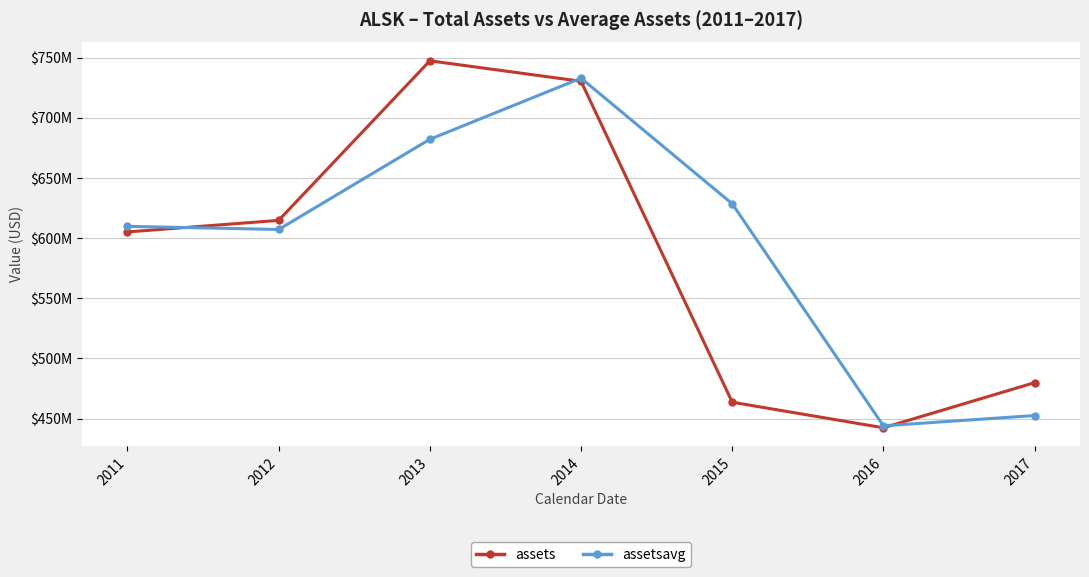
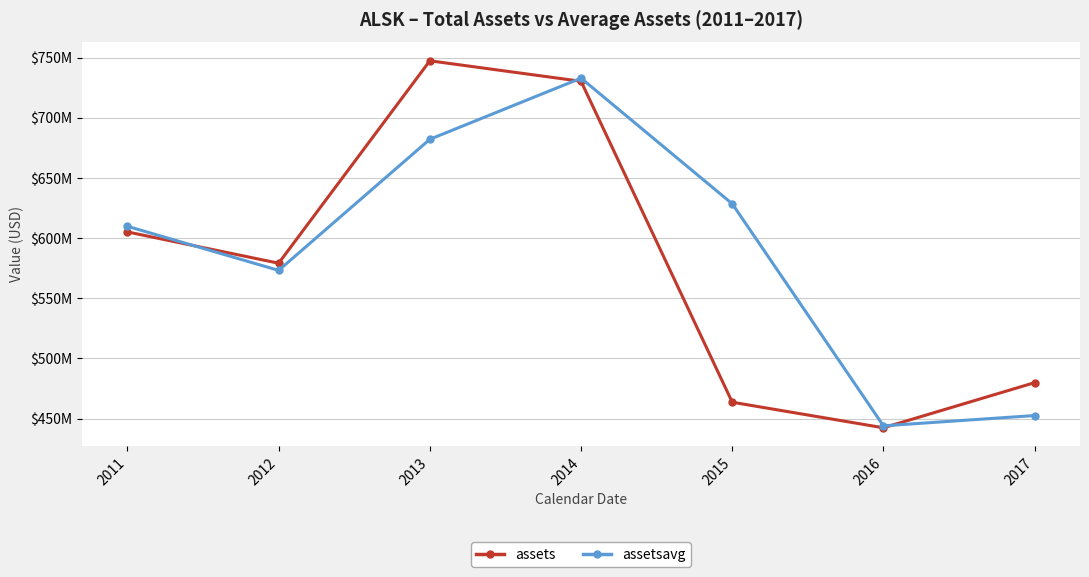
  {
    "assets": {
      "2011": "$605000000",
-     "2012": "$615000000",
+     "2012": "$579000000",
      "2013": "$747000000",
      "2014": "$730000000",
      "2015": "$464000000",
      "2017": "$480000000"
    },
    "assetsavg": {
      "2011": "$610000000",
-     "2012": "$607000000",
+     "2012": "$573000000",
      "2013": "$682000000",
      "2014": "$733000000",
      "2015": "$628000000",
      "2017": "$453000000"
    }
  }
